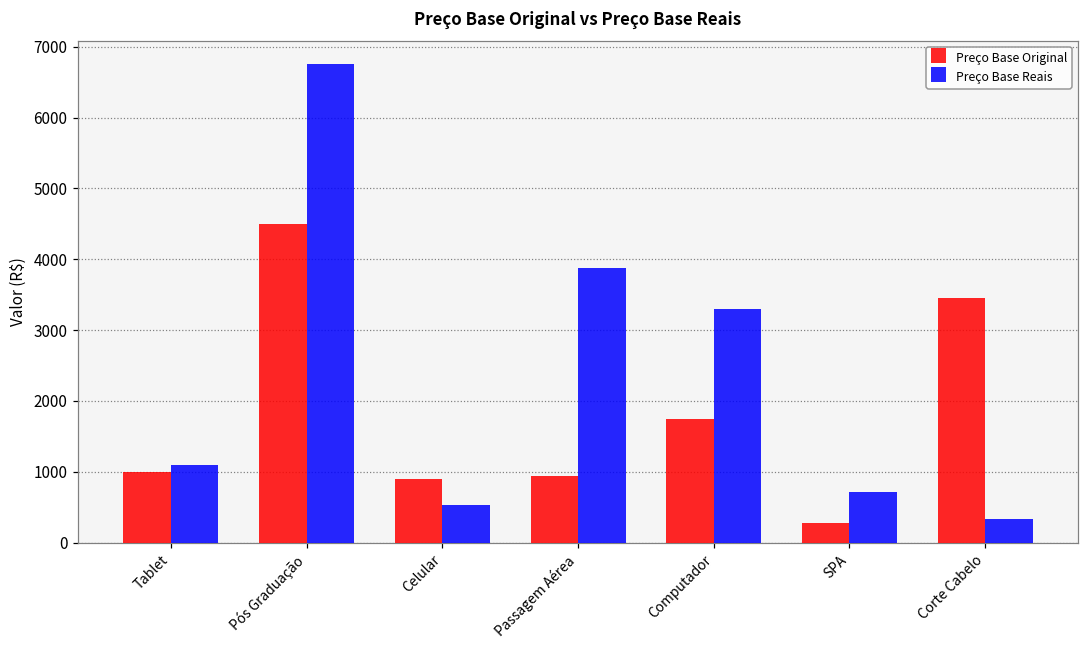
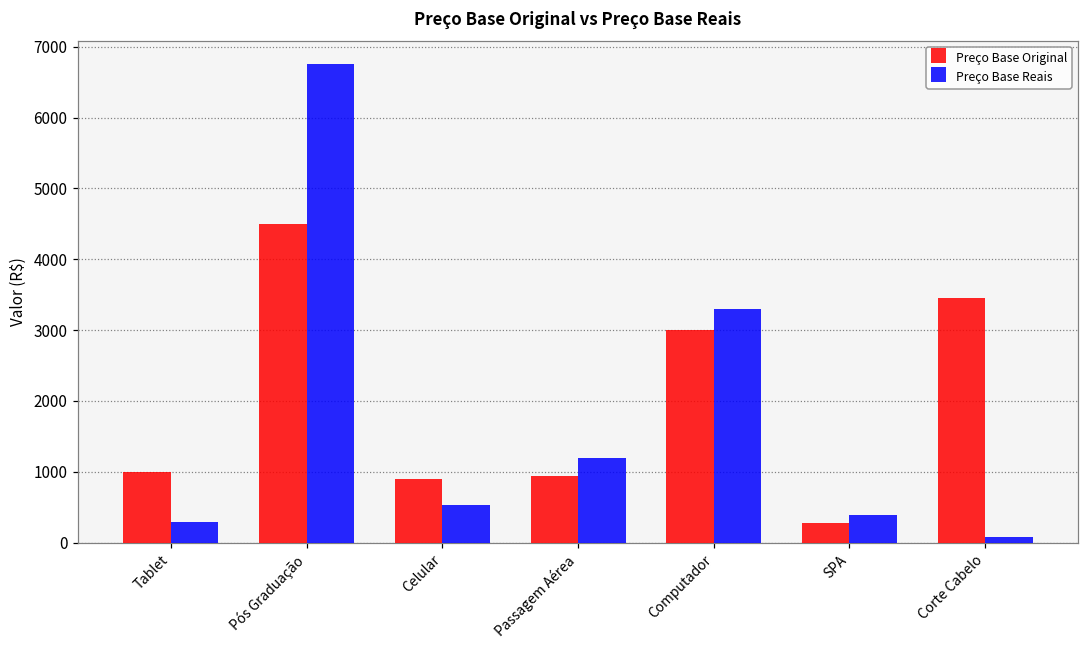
  {
    "Preço Base Original": {
      "Tablet": 1000,
      "Pós Graduação": 4500,
      "Celular": 900,
      "Passagem Aérea": 900,
-     "Computador": 1700,
+     "Computador": 3000,
      "SPA": 300,
      "Corte Cabelo": 3500
    },
    "Preço Base Reais": {
-     "Tablet": 1100,
+     "Tablet": 300,
      "Pós Graduação": 6800,
      "Celular": 500,
-     "Passagem Aérea": 3900,
+     "Passagem Aérea": 1200,
      "Computador": 3300,
-     "SPA": 700,
-     "Corte Cabelo": 300
+     "SPA": 400,
+     "Corte Cabelo": 100
    }
  }
